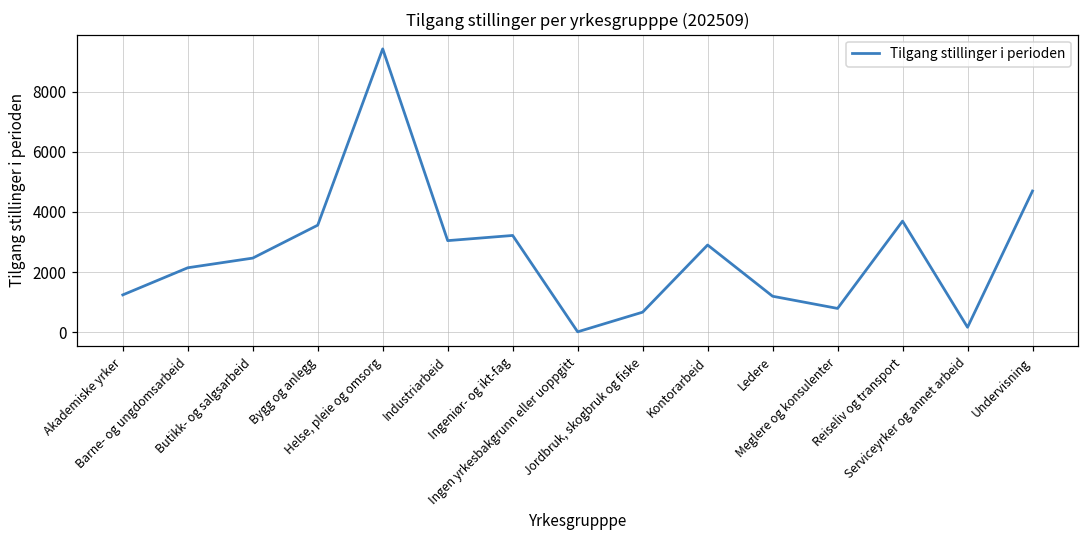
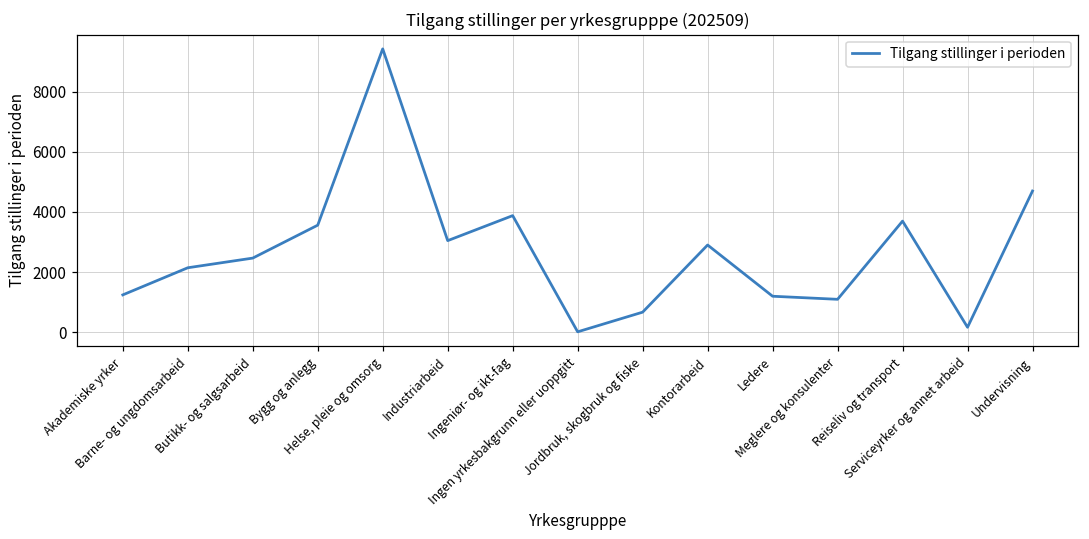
  {
    "Akademiske yrker": 1200,
    "Barne- og ungdomsarbeid": 2100,
    "Butikk- og salgsarbeid": 2500,
    "Bygg og anlegg": 3600,
    "Helse, pleie og omsorg": 9400,
    "Industriarbeid": 3000,
-   "Ingeniør- og ikt-fag": 3200,
+   "Ingeniør- og ikt-fag": 3900,
    "Ingen yrkesbakgrunn eller uoppgitt": 0,
    "Jordbruk, skogbruk og fiske": 700,
    "Kontorarbeid": 2900,
    "Ledere": 1200,
-   "Meglere og konsulenter": 800,
+   "Meglere og konsulenter": 1100,
    "Reiseliv og transport": 3700,
    "Serviceyrker og annet arbeid": 200,
    "Undervisning": 4700
  }
